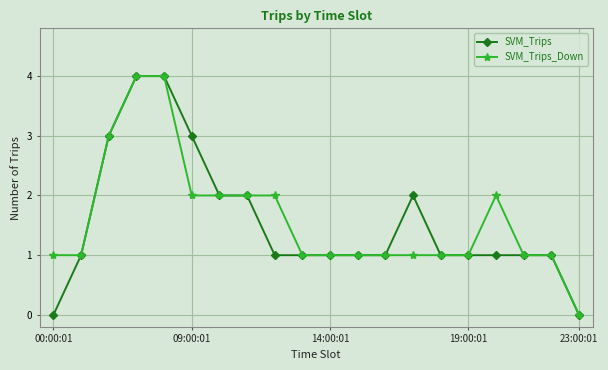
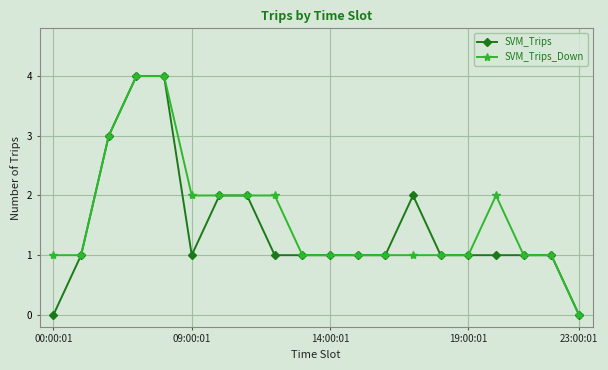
  {
    "SVM_Trips": {
      "00:00:01": 0,
-     "09:00:01": 3
+     "09:00:01": 1
    },
    "SVM_Trips_Down": {
      "00:00:01": 1,
      "09:00:01": 2
    }
  }
